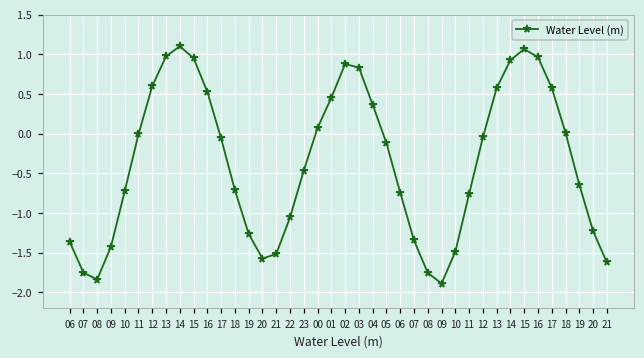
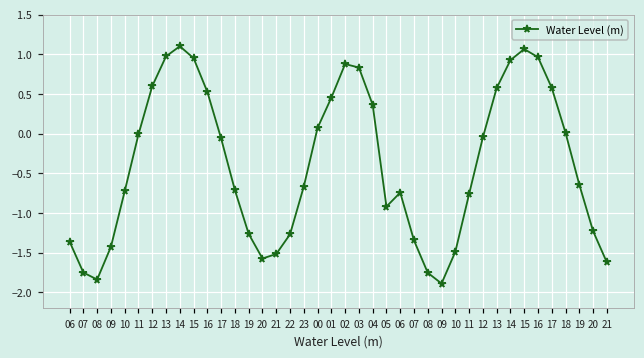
  {
-   "22": -1.1,
-   "23": -0.5,
+   "22": -1.3,
+   "23": -0.7,
    "00": 0.1,
    "01": 0.5,
    "02": 0.9,
    "03": 0.8,
    "04": 0.4,
-   "05": -0.1
+   "05": -0.9
  }
